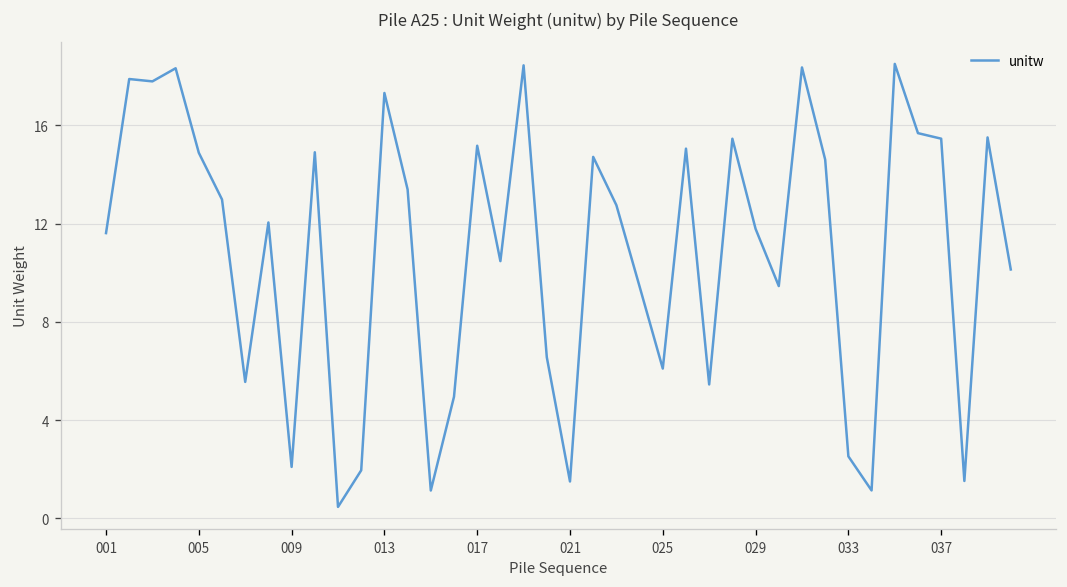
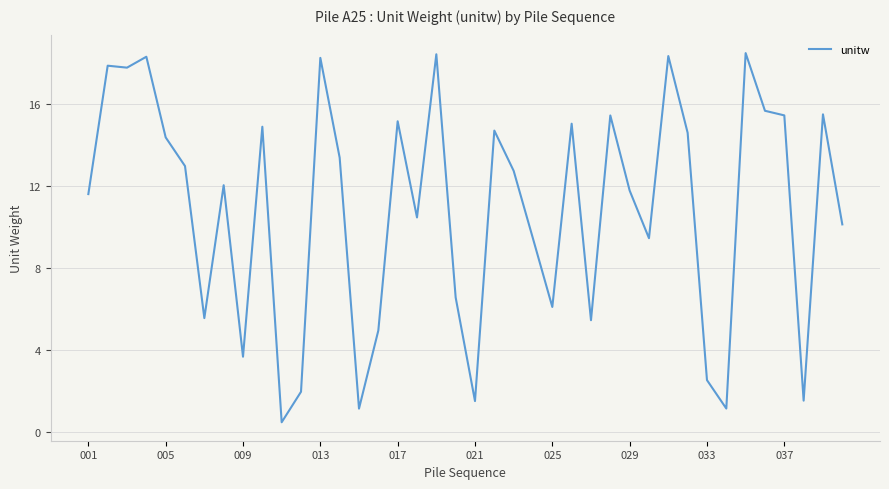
  {
    "001": 11.6,
-   "005": 14.9,
-   "009": 2.1,
-   "013": 17.3,
+   "005": 14.4,
+   "009": 3.7,
+   "013": 18.3,
    "017": 15.2,
    "021": 1.5,
    "025": 6.1,
    "029": 11.8,
    "033": 2.5,
    "037": 15.5
  }
